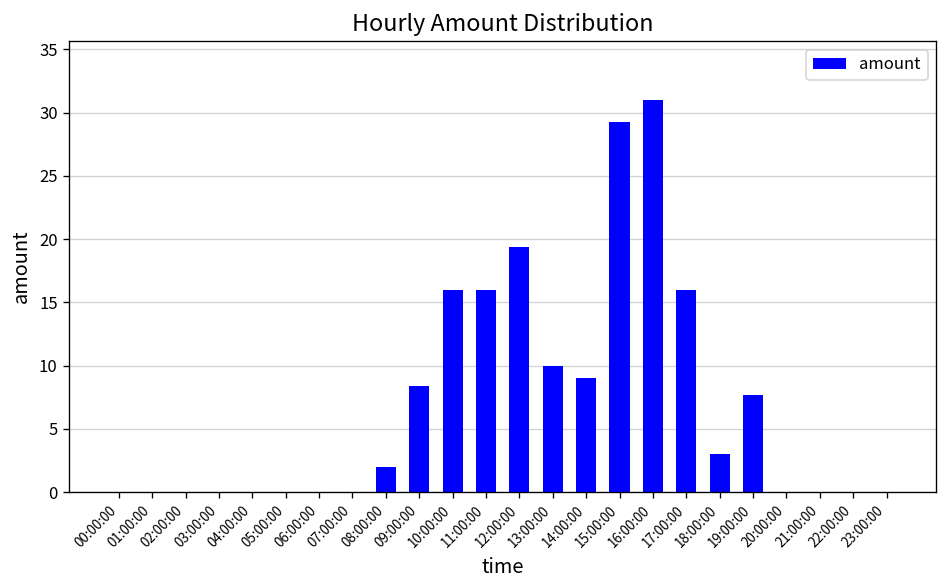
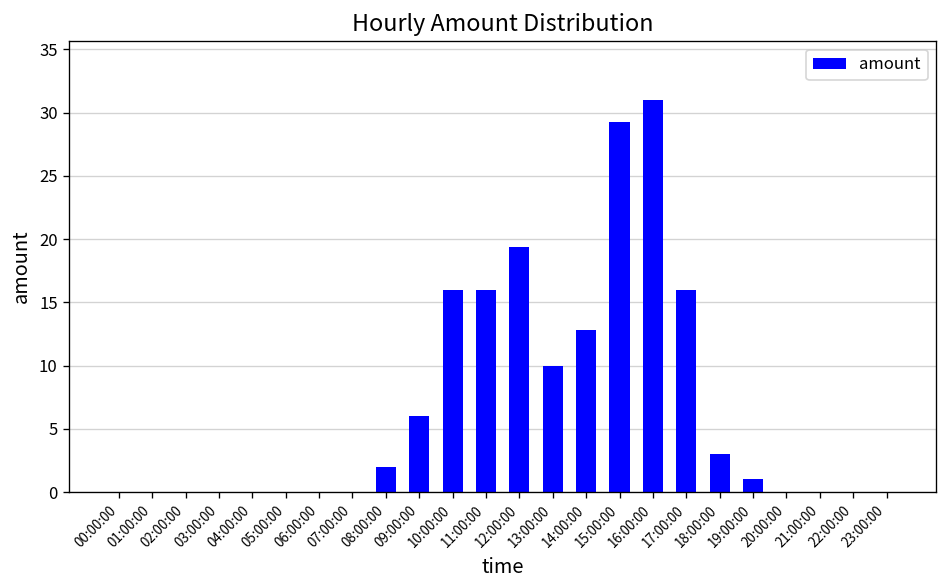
  {
    "00:00:00": 0.0,
    "01:00:00": 0.0,
    "02:00:00": 0.0,
    "03:00:00": 0.0,
    "04:00:00": 0.0,
    "05:00:00": 0.0,
    "06:00:00": 0.0,
    "07:00:00": 0.0,
    "08:00:00": 2.0,
-   "09:00:00": 8.4,
+   "09:00:00": 6.0,
    "10:00:00": 16.0,
    "11:00:00": 16.0,
    "12:00:00": 19.4,
    "13:00:00": 10.0,
-   "14:00:00": 9.0,
+   "14:00:00": 12.8,
    "15:00:00": 29.3,
    "16:00:00": 31.0,
    "17:00:00": 16.0,
    "18:00:00": 3.0,
-   "19:00:00": 7.7,
+   "19:00:00": 1.0,
    "20:00:00": 0.0,
    "21:00:00": 0.0,
    "22:00:00": 0.0,
    "23:00:00": 0.0
  }
